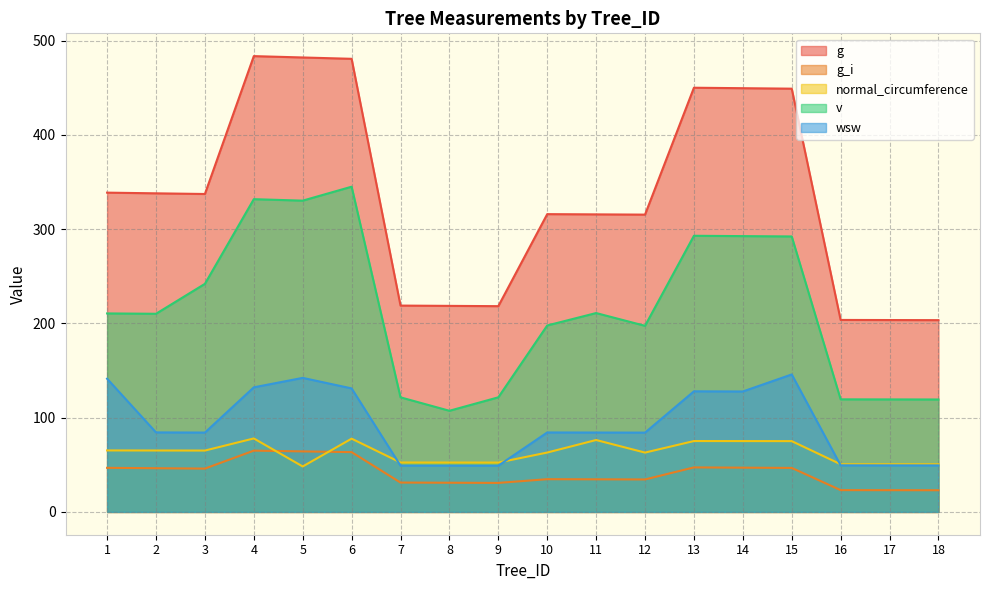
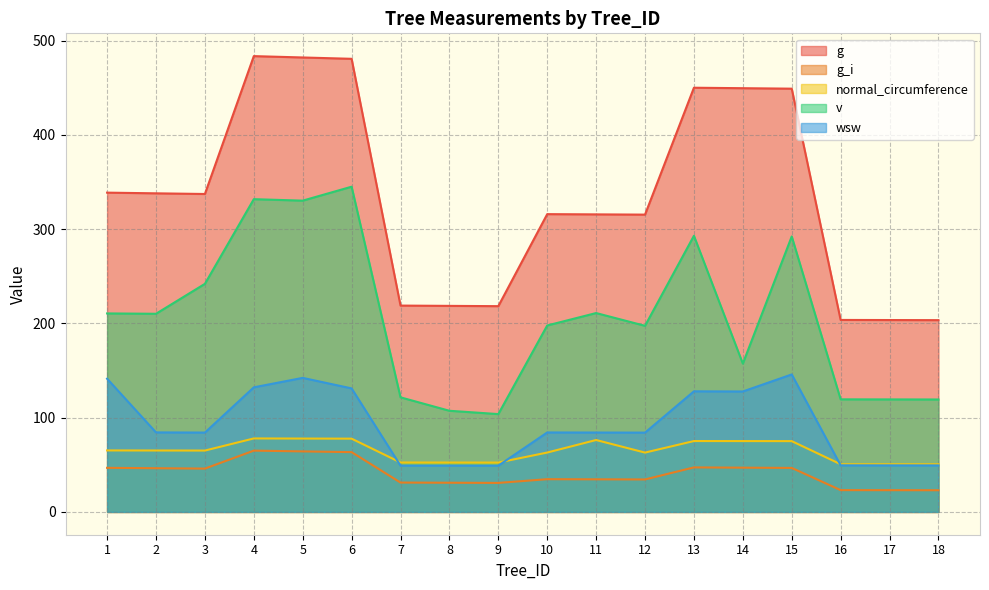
  {
    "normal_circumference": {
      "1": 70,
      "2": 70,
      "3": 70,
      "4": 80,
-     "5": 50,
+     "5": 80,
      "6": 80,
      "7": 50,
      "8": 50,
      "9": 50,
      "10": 60,
      "11": 80,
      "12": 60,
      "13": 80,
      "14": 80,
      "15": 80
    },
    "v": {
      "1": 210,
      "2": 210,
      "3": 240,
      "4": 330,
      "5": 330,
      "6": 350,
      "7": 120,
      "8": 110,
-     "9": 120,
+     "9": 100,
      "10": 200,
      "11": 210,
      "12": 200,
      "13": 290,
-     "14": 290,
+     "14": 160,
      "15": 290,
      "16": 120,
      "17": 120,
      "18": 120
    },
    "wsw": {
      "1": 140,
      "2": 80,
      "3": 80,
      "4": 130,
      "5": 140,
      "6": 130,
      "7": 50,
      "8": 50,
      "9": 50,
      "10": 80,
      "11": 80,
      "12": 80,
      "13": 130,
      "14": 130,
      "15": 150
    }
  }
